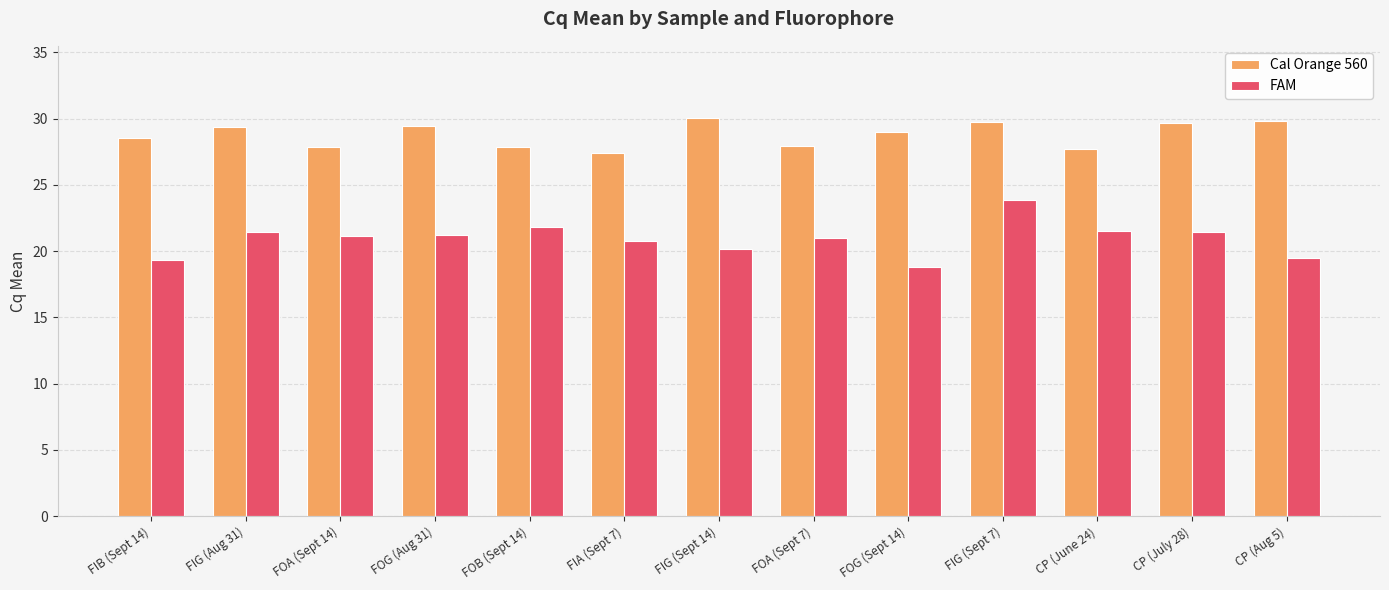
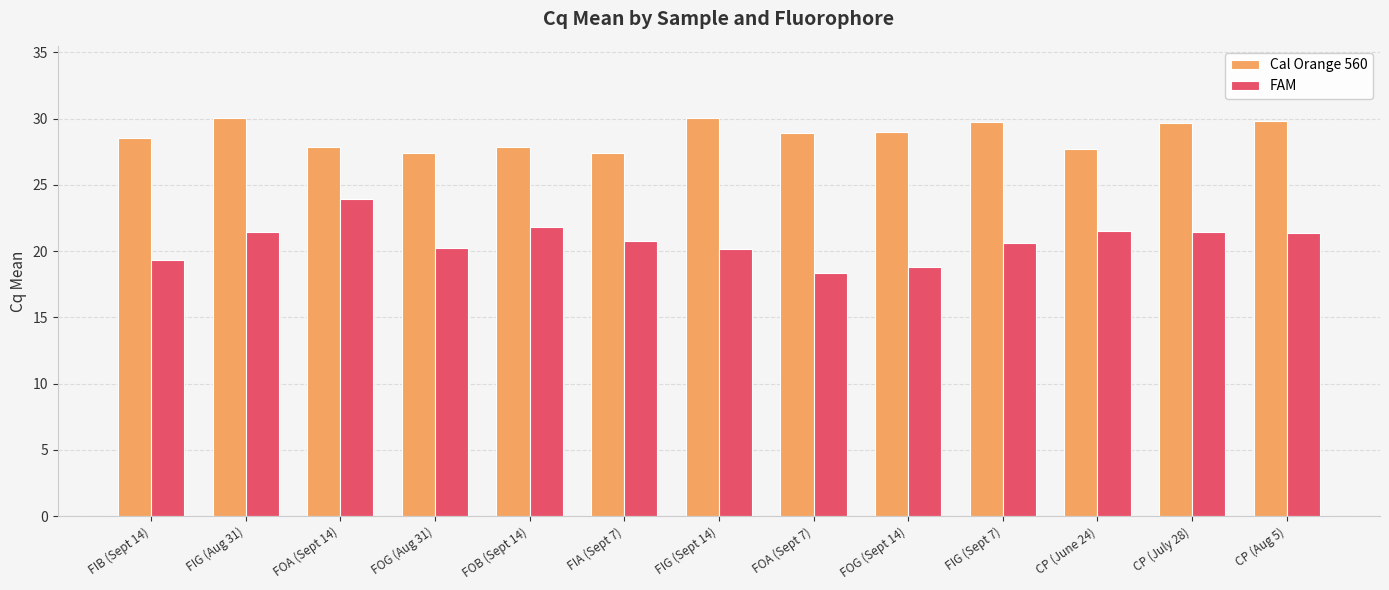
  {
    "Cal Orange 560": {
      "FIB (Sept 14)": 28.5,
-     "FIG (Aug 31)": 29.4,
+     "FIG (Aug 31)": 30.0,
      "FOA (Sept 14)": 27.9,
-     "FOG (Aug 31)": 29.4,
+     "FOG (Aug 31)": 27.4,
      "FOB (Sept 14)": 27.8,
      "FIA (Sept 7)": 27.4,
      "FIG (Sept 14)": 30.1,
-     "FOA (Sept 7)": 27.9,
+     "FOA (Sept 7)": 28.9,
      "FOG (Sept 14)": 29.0,
      "FIG (Sept 7)": 29.8,
      "CP (June 24)": 27.7,
      "CP (July 28)": 29.6,
      "CP (Aug 5)": 29.8
    },
    "FAM": {
      "FIB (Sept 14)": 19.4,
      "FIG (Aug 31)": 21.5,
-     "FOA (Sept 14)": 21.2,
-     "FOG (Aug 31)": 21.2,
+     "FOA (Sept 14)": 23.9,
+     "FOG (Aug 31)": 20.2,
      "FOB (Sept 14)": 21.8,
      "FIA (Sept 7)": 20.7,
      "FIG (Sept 14)": 20.1,
-     "FOA (Sept 7)": 21.0,
+     "FOA (Sept 7)": 18.3,
      "FOG (Sept 14)": 18.8,
-     "FIG (Sept 7)": 23.9,
+     "FIG (Sept 7)": 20.6,
      "CP (June 24)": 21.5,
      "CP (July 28)": 21.4,
-     "CP (Aug 5)": 19.5
+     "CP (Aug 5)": 21.3
    }
  }
